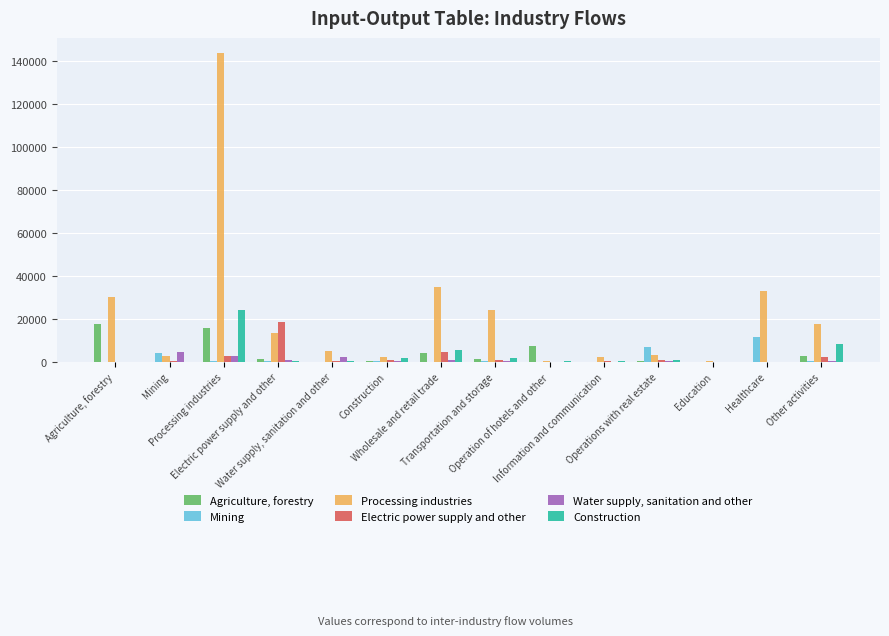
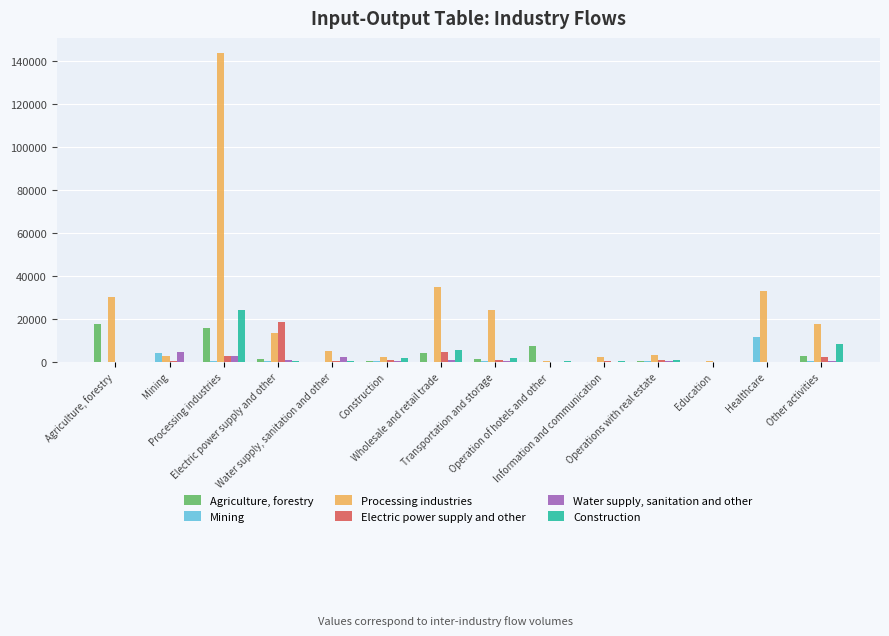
  {
    "Agriculture, forestry": {
      "Agriculture, forestry": 18000,
      "Processing industries": 16000,
      "Electric power supply and other": 1000,
      "Wholesale and retail trade": 4000,
      "Transportation and storage": 1000,
      "Operation of hotels and other": 8000,
      "Other activities": 2000
    },
    "Mining": {
      "Mining": 4000,
-     "Operations with real estate": 7000,
+     "Operations with real estate": 0,
      "Healthcare": 12000
    },
    "Processing industries": {
      "Agriculture, forestry": 30000,
      "Mining": 3000,
      "Processing industries": 144000,
      "Electric power supply and other": 13000,
      "Water supply, sanitation and other": 5000,
      "Construction": 2000,
      "Wholesale and retail trade": 35000,
      "Transportation and storage": 24000,
      "Information and communication": 2000,
      "Operations with real estate": 3000,
      "Healthcare": 33000,
      "Other activities": 18000
    },
    "Electric power supply and other": {
      "Processing industries": 3000,
      "Electric power supply and other": 19000,
      "Wholesale and retail trade": 4000,
      "Other activities": 2000
    },
    "Water supply, sanitation and other": {
      "Mining": 4000,
      "Processing industries": 3000,
      "Water supply, sanitation and other": 2000
    },
    "Construction": {
      "Processing industries": 24000,
      "Construction": 2000,
      "Wholesale and retail trade": 6000,
      "Transportation and storage": 2000,
      "Other activities": 8000
    }
  }
